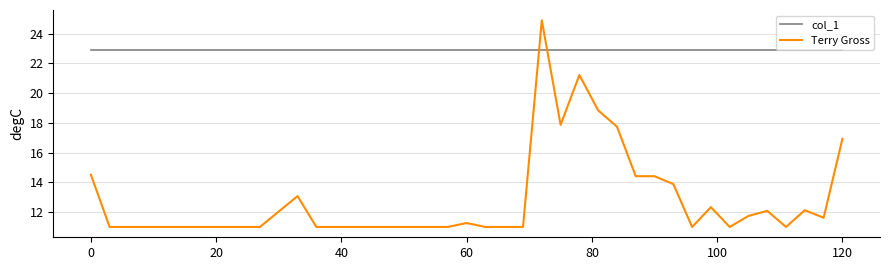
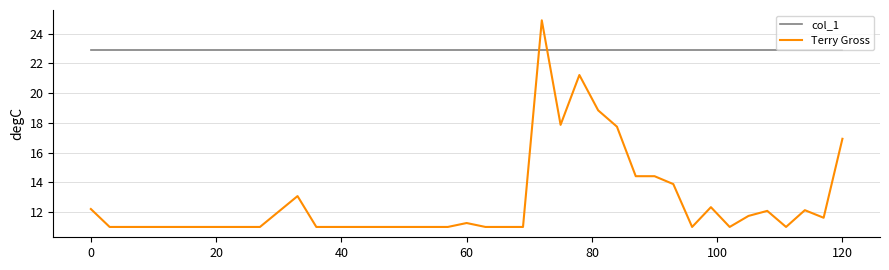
  {
    "col_1": {
      "0": 22.9,
      "60": 22.9
    },
    "Terry Gross": {
-     "0": 14.5,
+     "0": 12.2,
      "60": 11.3,
      "120": 16.9
    }
  }
